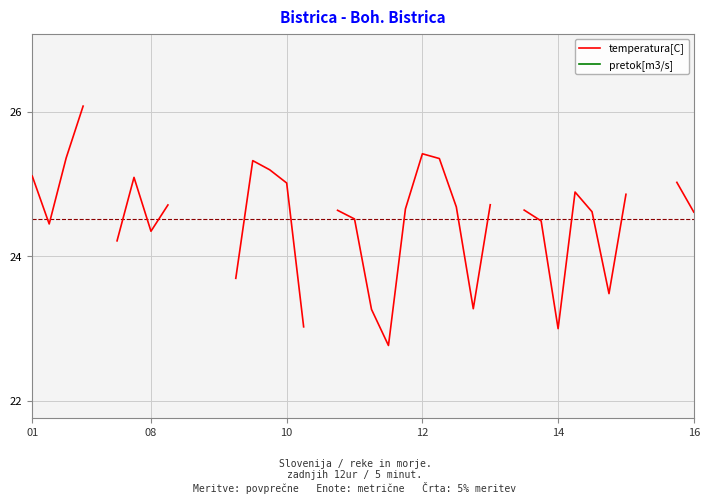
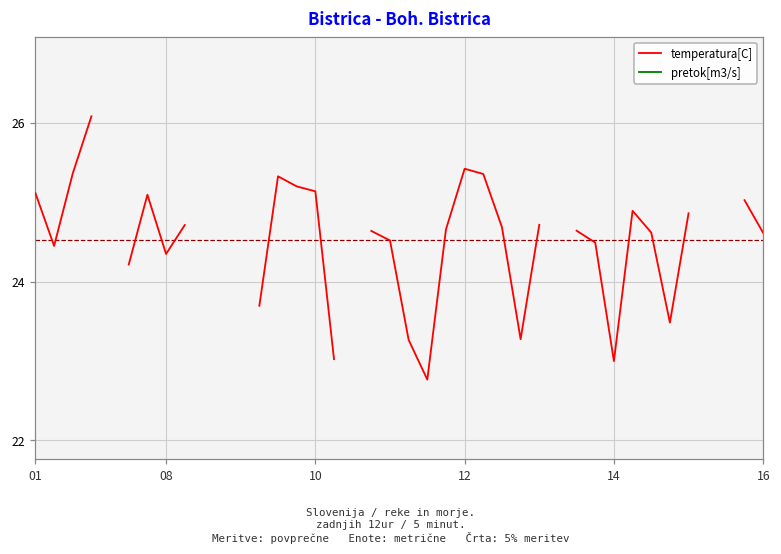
  {
    "temperatura[C]": {
      "01": 25.1,
      "08": 24.3,
-     "10": 25.0,
+     "10": 25.1,
      "12": 25.4,
      "16": 24.6
    }
  }
